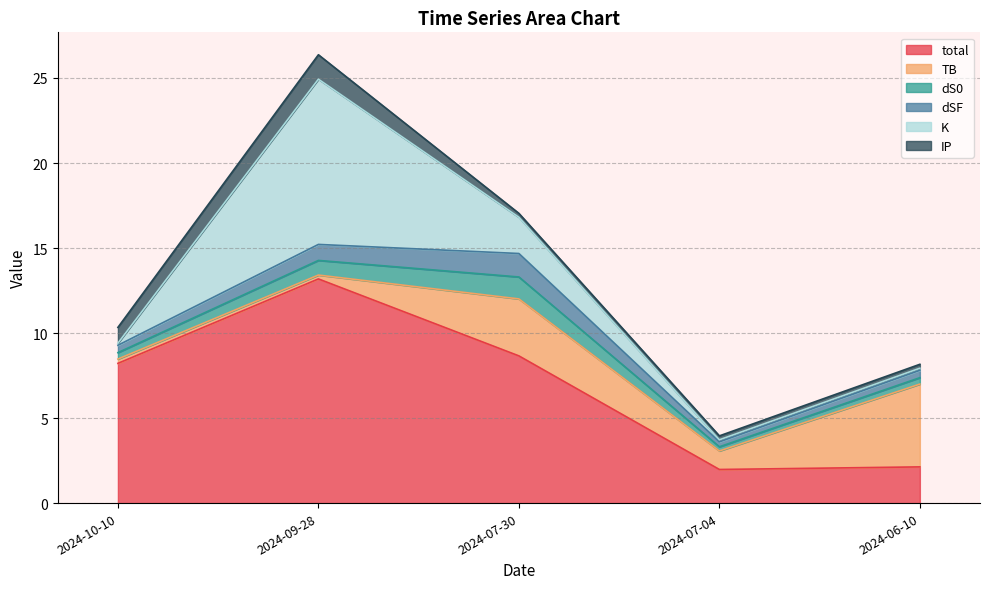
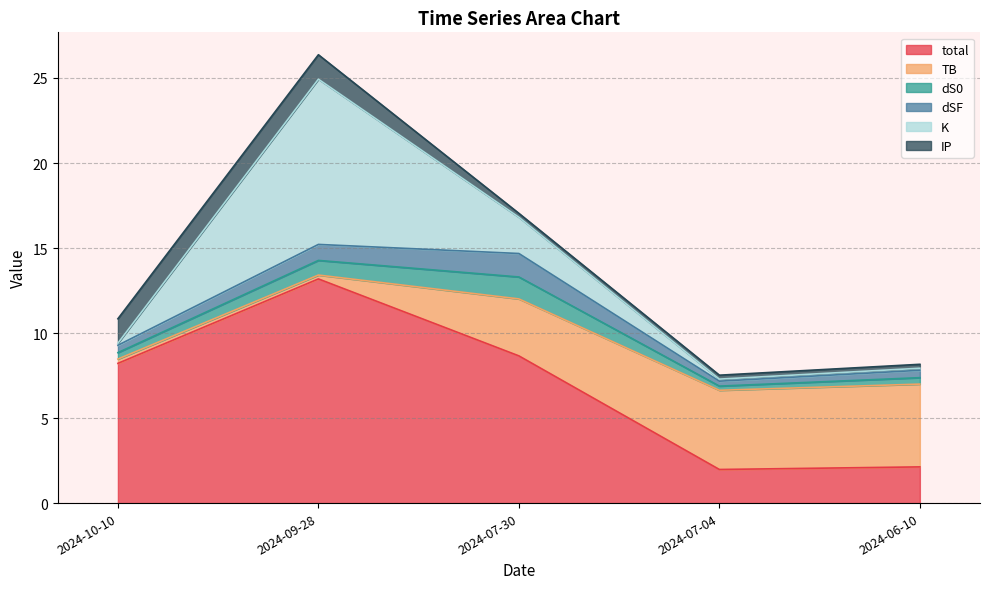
  {
    "total": {
      "2024-10-10": 8.2,
      "2024-09-28": 13.2,
      "2024-07-30": 8.7,
      "2024-07-04": 2.0,
      "2024-06-10": 2.1
    },
    "TB": {
      "2024-10-10": 0.3,
      "2024-09-28": 0.2,
      "2024-07-30": 3.4,
-     "2024-07-04": 1.1,
+     "2024-07-04": 4.7,
      "2024-06-10": 4.9
    },
    "K": {
      "2024-09-28": 9.7,
      "2024-07-30": 2.1
    },
    "IP": {
-     "2024-10-10": 0.9,
+     "2024-10-10": 1.4,
      "2024-09-28": 1.4,
      "2024-07-30": 0.2,
      "2024-07-04": 0.2,
      "2024-06-10": 0.2
    }
  }
